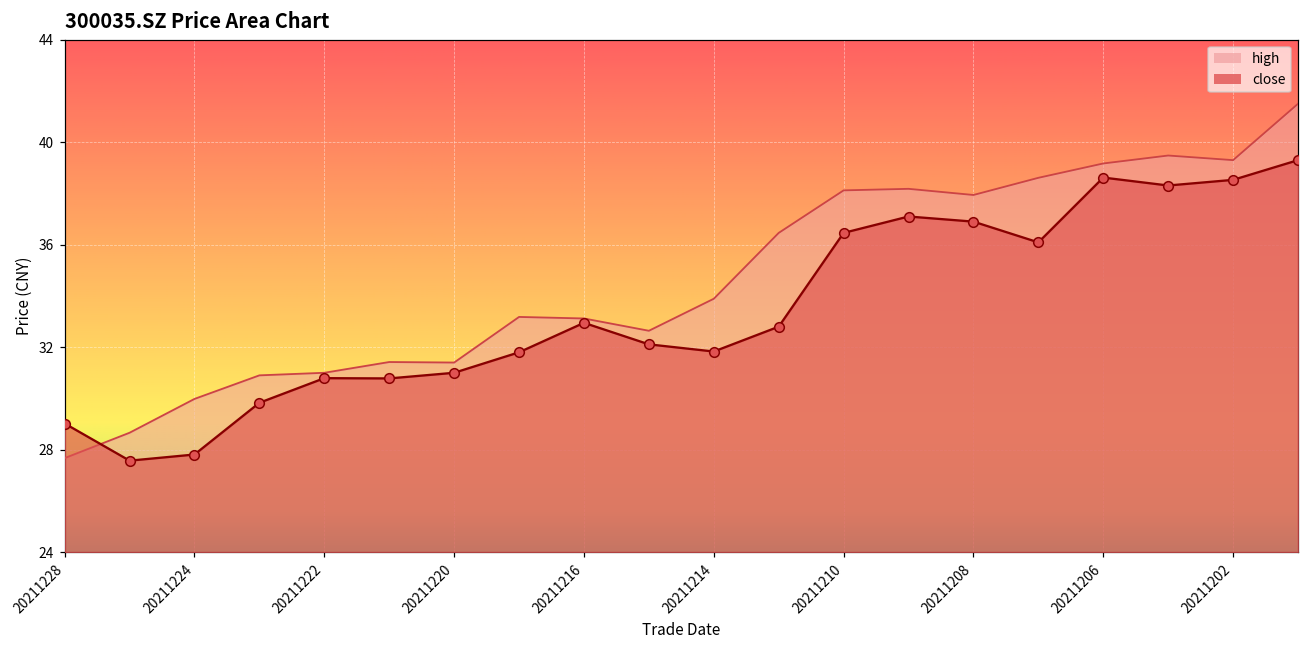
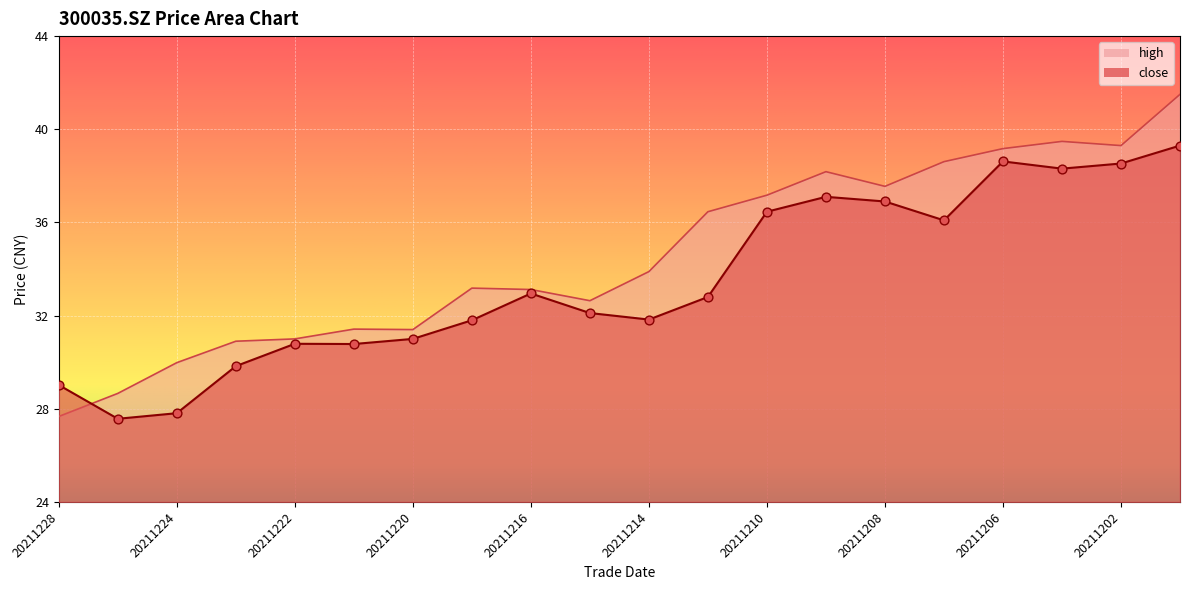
  {
    "high": {
      "20211228": 27.7,
      "20211224": 30.0,
      "20211222": 31.0,
      "20211220": 31.4,
      "20211216": 33.1,
      "20211214": 33.9,
-     "20211210": 38.1,
-     "20211208": 37.9,
+     "20211210": 37.2,
+     "20211208": 37.6,
      "20211206": 39.2,
      "20211202": 39.3
    },
    "close": {
      "20211228": 29.0,
      "20211224": 27.8,
      "20211222": 30.8,
      "20211220": 31.0,
      "20211216": 33.0,
      "20211214": 31.8,
      "20211210": 36.5,
      "20211208": 36.9,
      "20211206": 38.6,
      "20211202": 38.5
    }
  }
